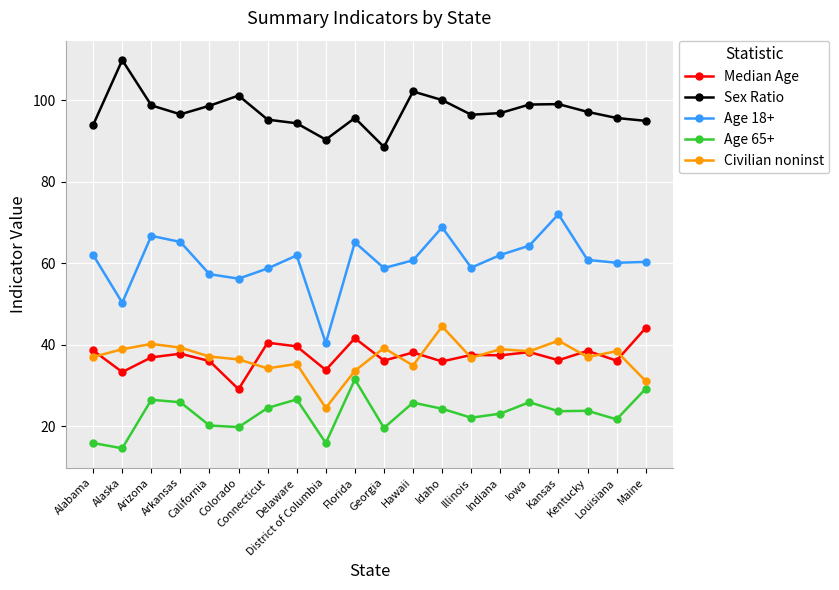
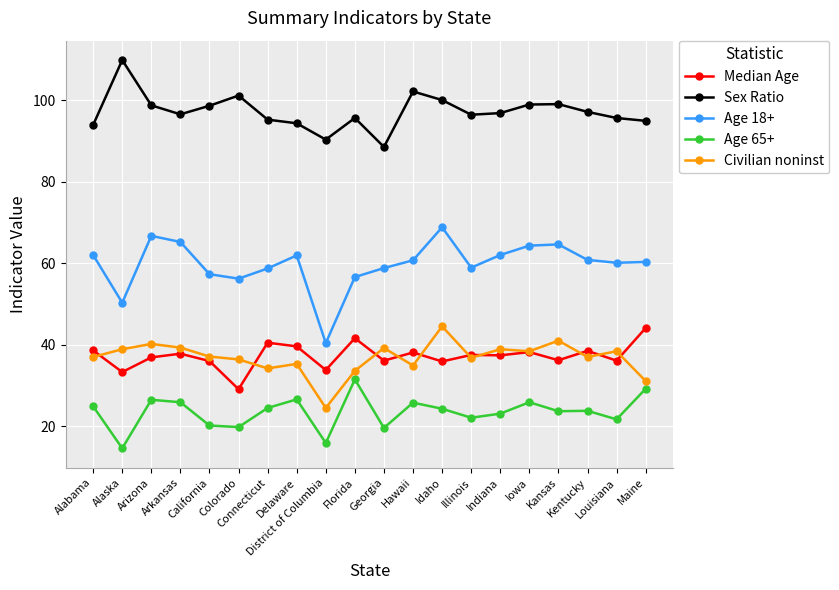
  {
    "Median Age": {
      "Alabama": 39,
      "Alaska": 33,
      "Arizona": 37,
      "Arkansas": 38,
      "California": 36,
      "Colorado": 29,
      "Connecticut": 41,
      "Delaware": 40,
      "District of Columbia": 34,
      "Florida": 42,
      "Georgia": 36,
      "Hawaii": 38,
      "Idaho": 36,
      "Illinois": 38,
      "Indiana": 37,
      "Kansas": 36,
      "Kentucky": 39,
      "Louisiana": 36,
      "Maine": 44
    },
    "Sex Ratio": {
      "Alabama": 94,
      "Alaska": 110,
      "Arizona": 99,
      "Arkansas": 97,
      "California": 99,
      "Colorado": 101,
      "Connecticut": 95,
      "Delaware": 94,
      "District of Columbia": 90,
      "Florida": 96,
      "Georgia": 89,
      "Hawaii": 102,
      "Idaho": 100,
      "Illinois": 96,
      "Indiana": 97,
      "Iowa": 99,
      "Kansas": 99,
      "Kentucky": 97,
      "Louisiana": 96,
      "Maine": 95
    },
    "Age 18+": {
      "Alabama": 62,
      "Alaska": 50,
      "Arizona": 67,
      "Arkansas": 65,
      "California": 57,
      "Colorado": 56,
      "Connecticut": 59,
      "Delaware": 62,
      "District of Columbia": 40,
-     "Florida": 65,
+     "Florida": 57,
      "Georgia": 59,
      "Hawaii": 61,
      "Idaho": 69,
      "Illinois": 59,
      "Indiana": 62,
      "Iowa": 64,
-     "Kansas": 72,
+     "Kansas": 65,
      "Kentucky": 61,
      "Louisiana": 60,
      "Maine": 60
    },
    "Age 65+": {
-     "Alabama": 16,
+     "Alabama": 25,
      "Alaska": 15,
      "Arizona": 27,
      "Arkansas": 26,
      "California": 20,
      "Colorado": 20,
      "Connecticut": 25,
      "Delaware": 27,
      "District of Columbia": 16,
      "Florida": 32,
      "Georgia": 20,
      "Hawaii": 26,
      "Idaho": 24,
      "Illinois": 22,
      "Indiana": 23,
      "Iowa": 26,
      "Kansas": 24,
      "Kentucky": 24,
      "Louisiana": 22,
      "Maine": 29
    },
    "Civilian noninst": {
      "Alabama": 37,
      "Alaska": 39,
      "Arizona": 40,
      "Arkansas": 39,
      "California": 37,
      "Colorado": 36,
      "Connecticut": 34,
      "Delaware": 35,
      "District of Columbia": 25,
      "Florida": 34,
      "Georgia": 39,
      "Hawaii": 35,
      "Idaho": 45,
      "Illinois": 37,
      "Indiana": 39,
      "Kansas": 41,
      "Kentucky": 37,
      "Louisiana": 38,
      "Maine": 31
    }
  }
